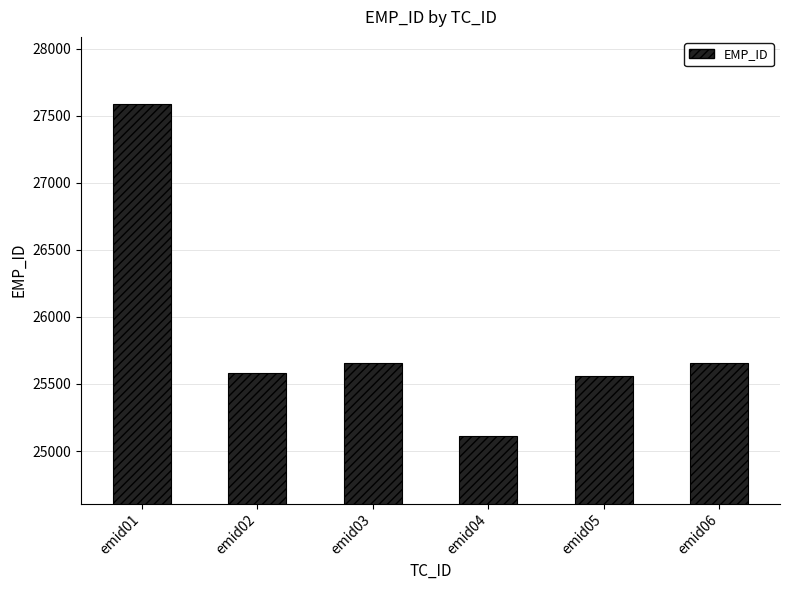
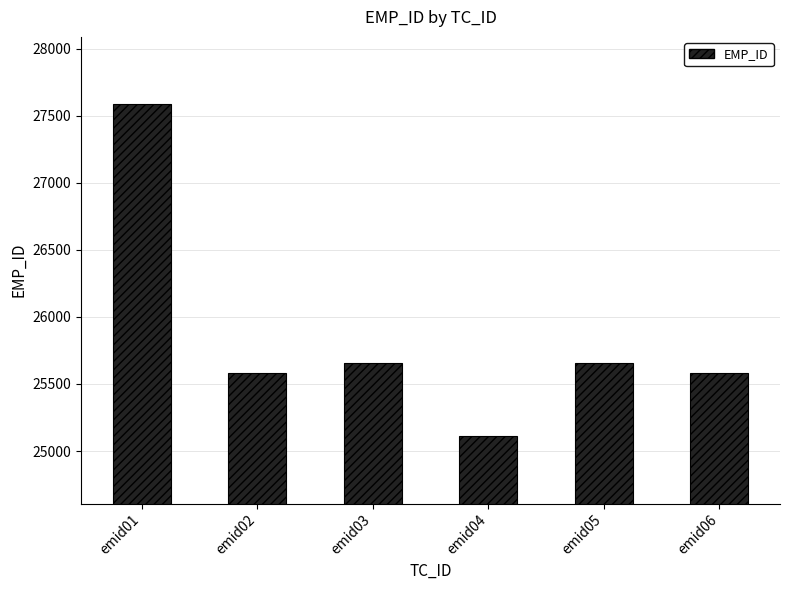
  {
    "emid01": 27590,
    "emid02": 25580,
    "emid03": 25660,
    "emid04": 25110,
-   "emid05": 25560,
-   "emid06": 25660
+   "emid05": 25660,
+   "emid06": 25590
  }
